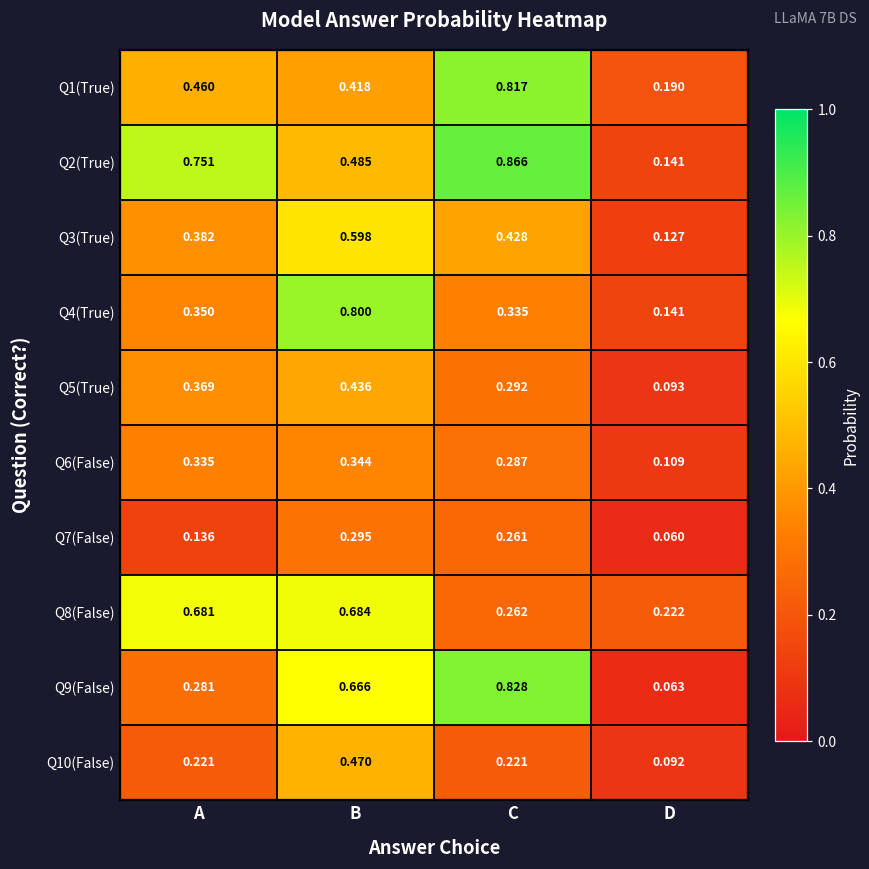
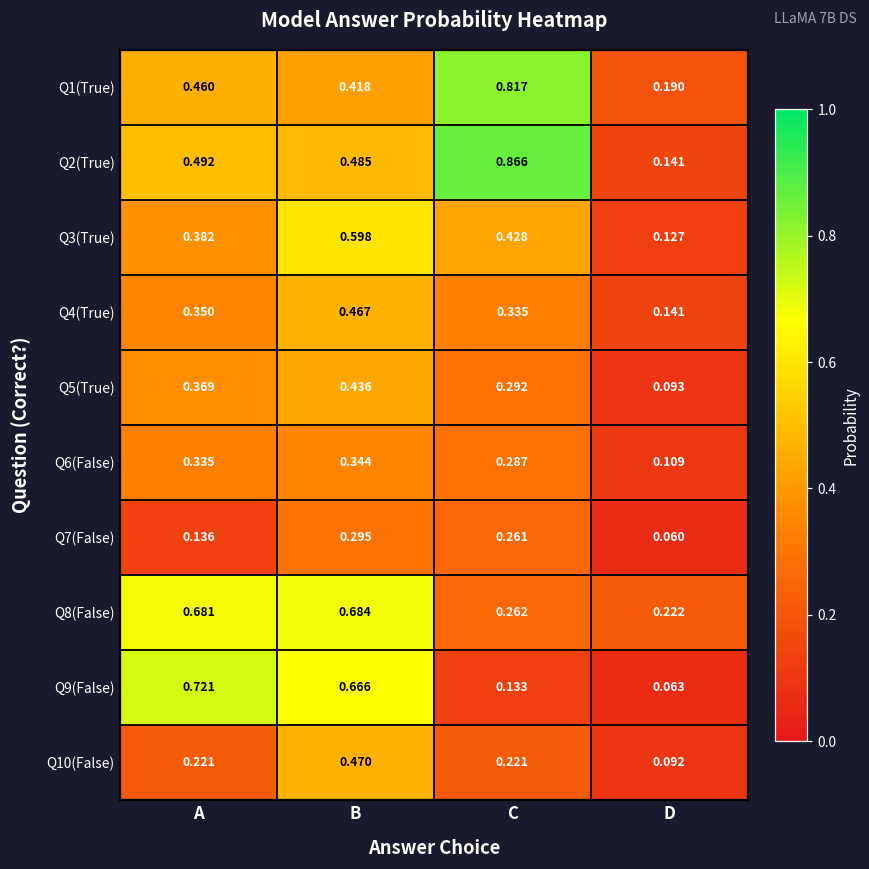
  {
    "Q1(True)": {
      "A": 0.460,
      "B": 0.418,
      "C": 0.817,
      "D": 0.190
    },
    "Q2(True)": {
-     "A": 0.751,
+     "A": 0.492,
      "B": 0.485,
      "C": 0.866,
      "D": 0.141
    },
    "Q3(True)": {
      "A": 0.382,
      "B": 0.598,
      "C": 0.428,
      "D": 0.127
    },
    "Q4(True)": {
      "A": 0.350,
-     "B": 0.800,
+     "B": 0.467,
      "C": 0.335,
      "D": 0.141
    },
    "Q5(True)": {
      "A": 0.369,
      "B": 0.436,
      "C": 0.292,
      "D": 0.093
    },
    "Q6(False)": {
      "A": 0.335,
      "B": 0.344,
      "C": 0.287,
      "D": 0.109
    },
    "Q7(False)": {
      "A": 0.136,
      "B": 0.295,
      "C": 0.261,
      "D": 0.060
    },
    "Q8(False)": {
      "A": 0.681,
      "B": 0.684,
      "C": 0.262,
      "D": 0.222
    },
    "Q9(False)": {
-     "A": 0.281,
+     "A": 0.721,
      "B": 0.666,
-     "C": 0.828,
+     "C": 0.133,
      "D": 0.063
    },
    "Q10(False)": {
      "A": 0.221,
      "B": 0.470,
      "C": 0.221,
      "D": 0.092
    }
  }
